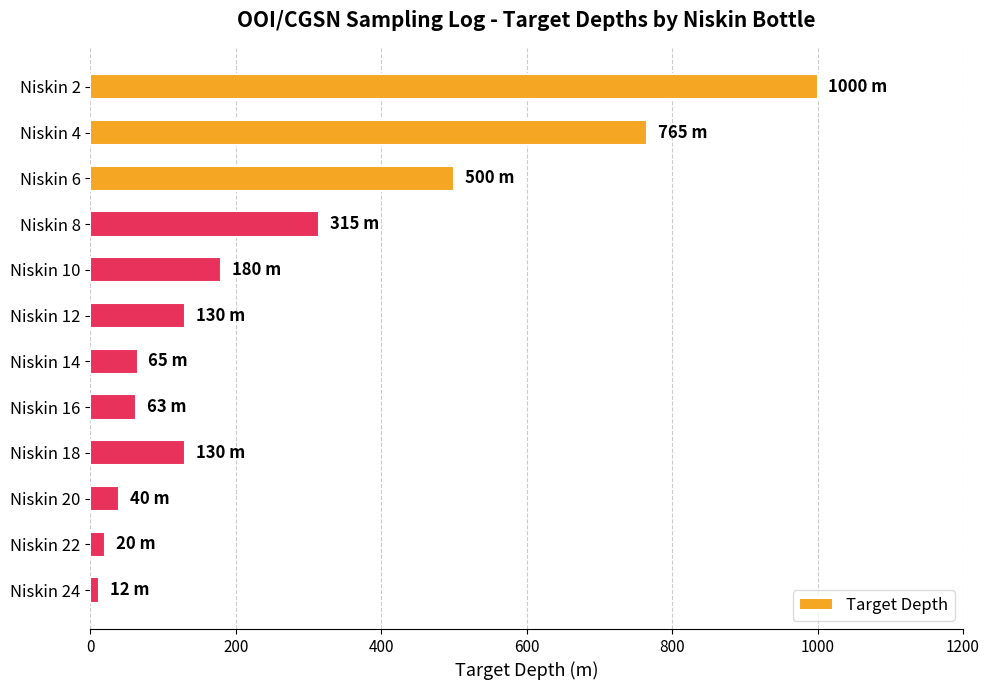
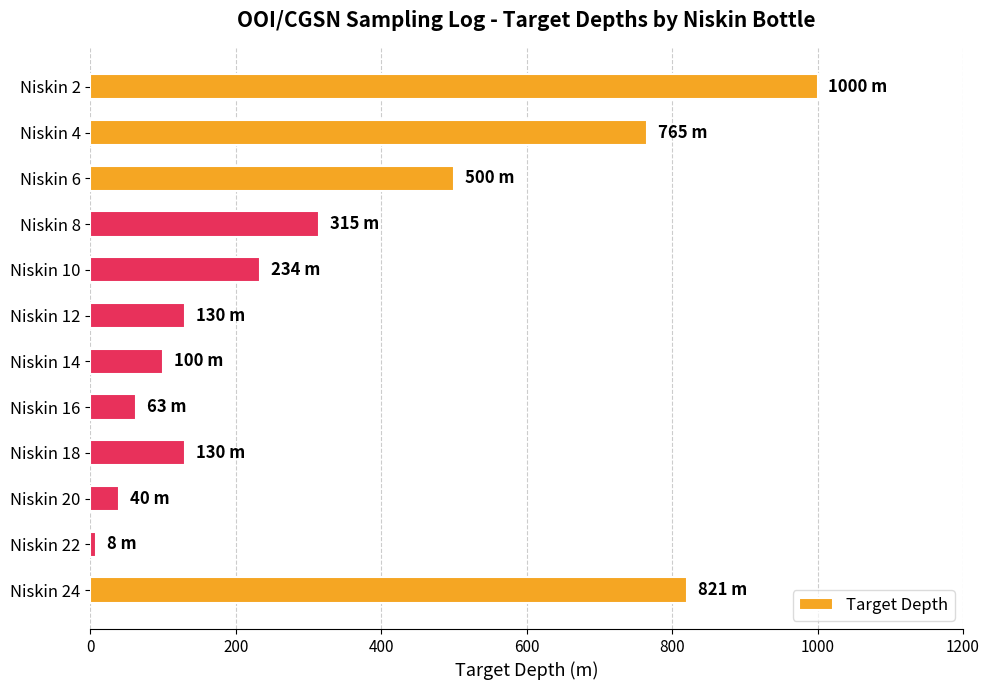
  {
    "Niskin 2": 1000,
    "Niskin 4": 765,
    "Niskin 6": 500,
    "Niskin 8": 315,
-   "Niskin 10": 180,
+   "Niskin 10": 234,
    "Niskin 12": 130,
-   "Niskin 14": 65,
+   "Niskin 14": 100,
    "Niskin 16": 63,
    "Niskin 18": 130,
    "Niskin 20": 40,
-   "Niskin 22": 20,
-   "Niskin 24": 12
+   "Niskin 22": 8,
+   "Niskin 24": 821
  }
